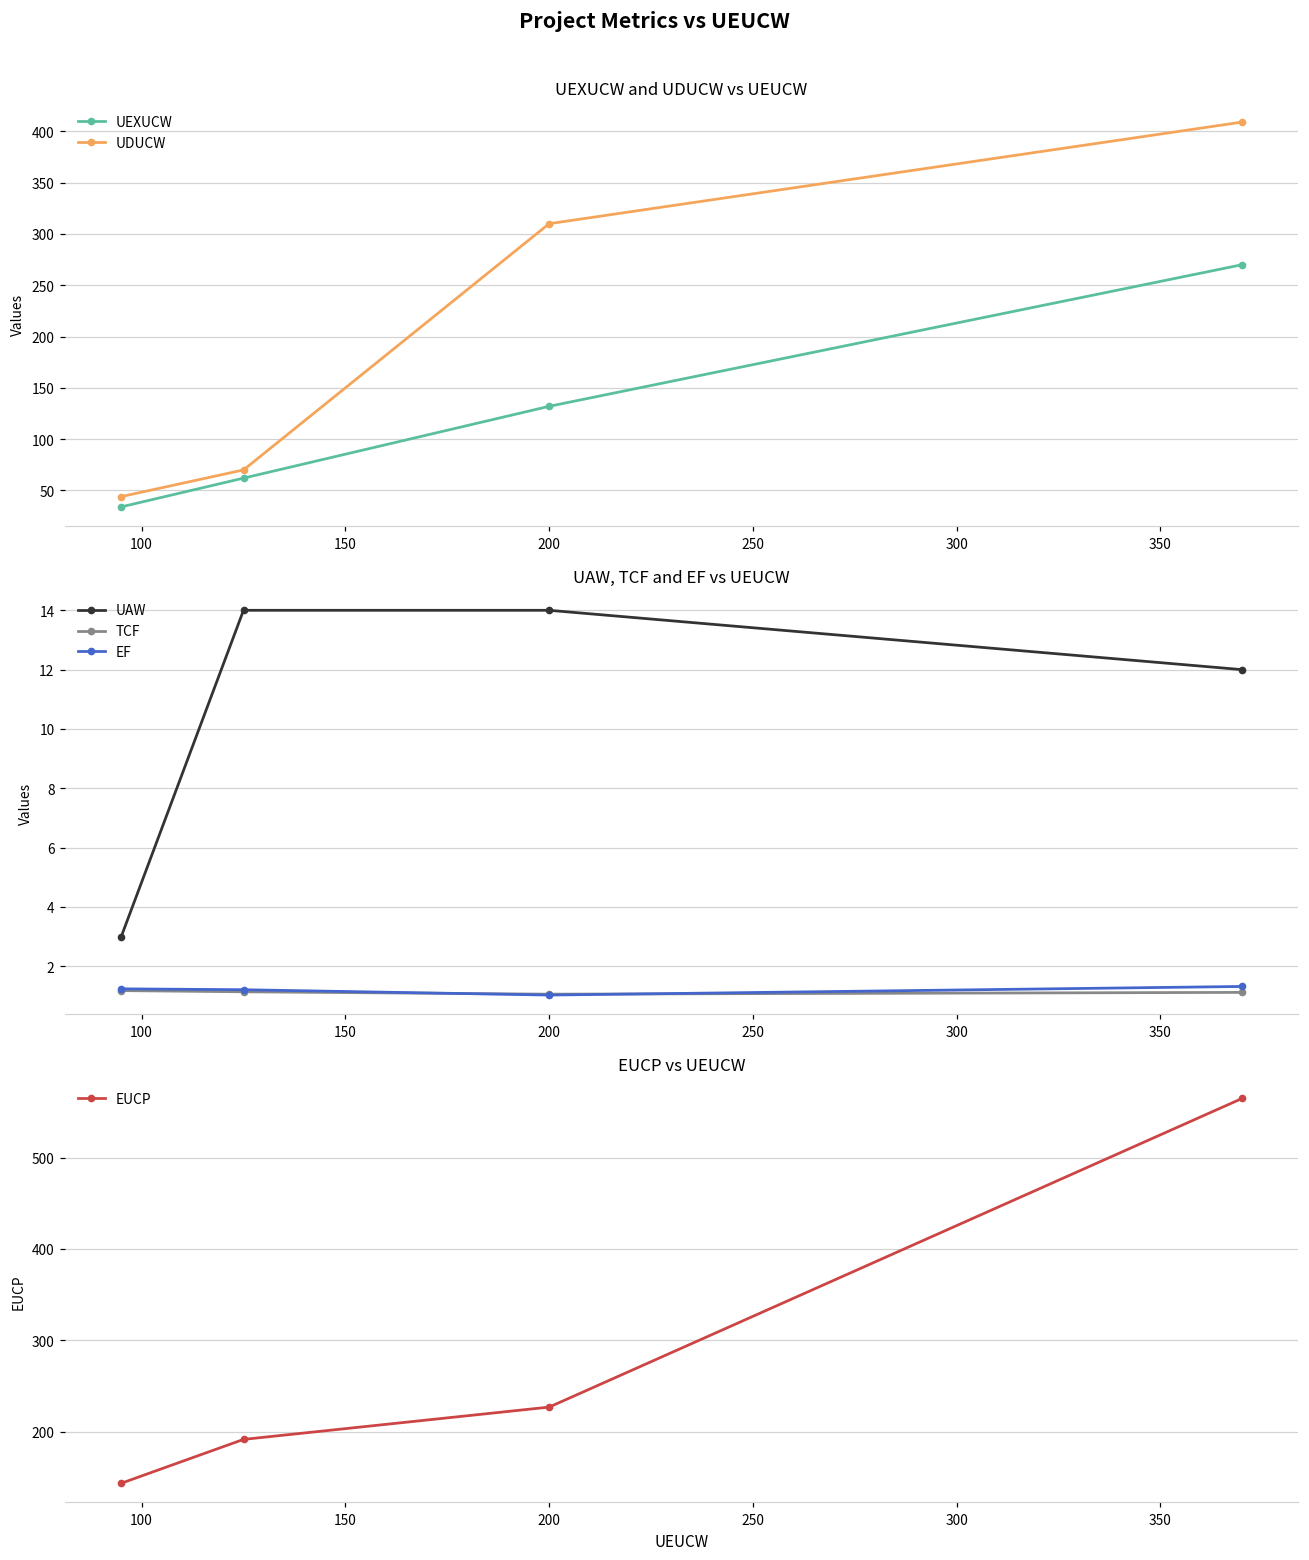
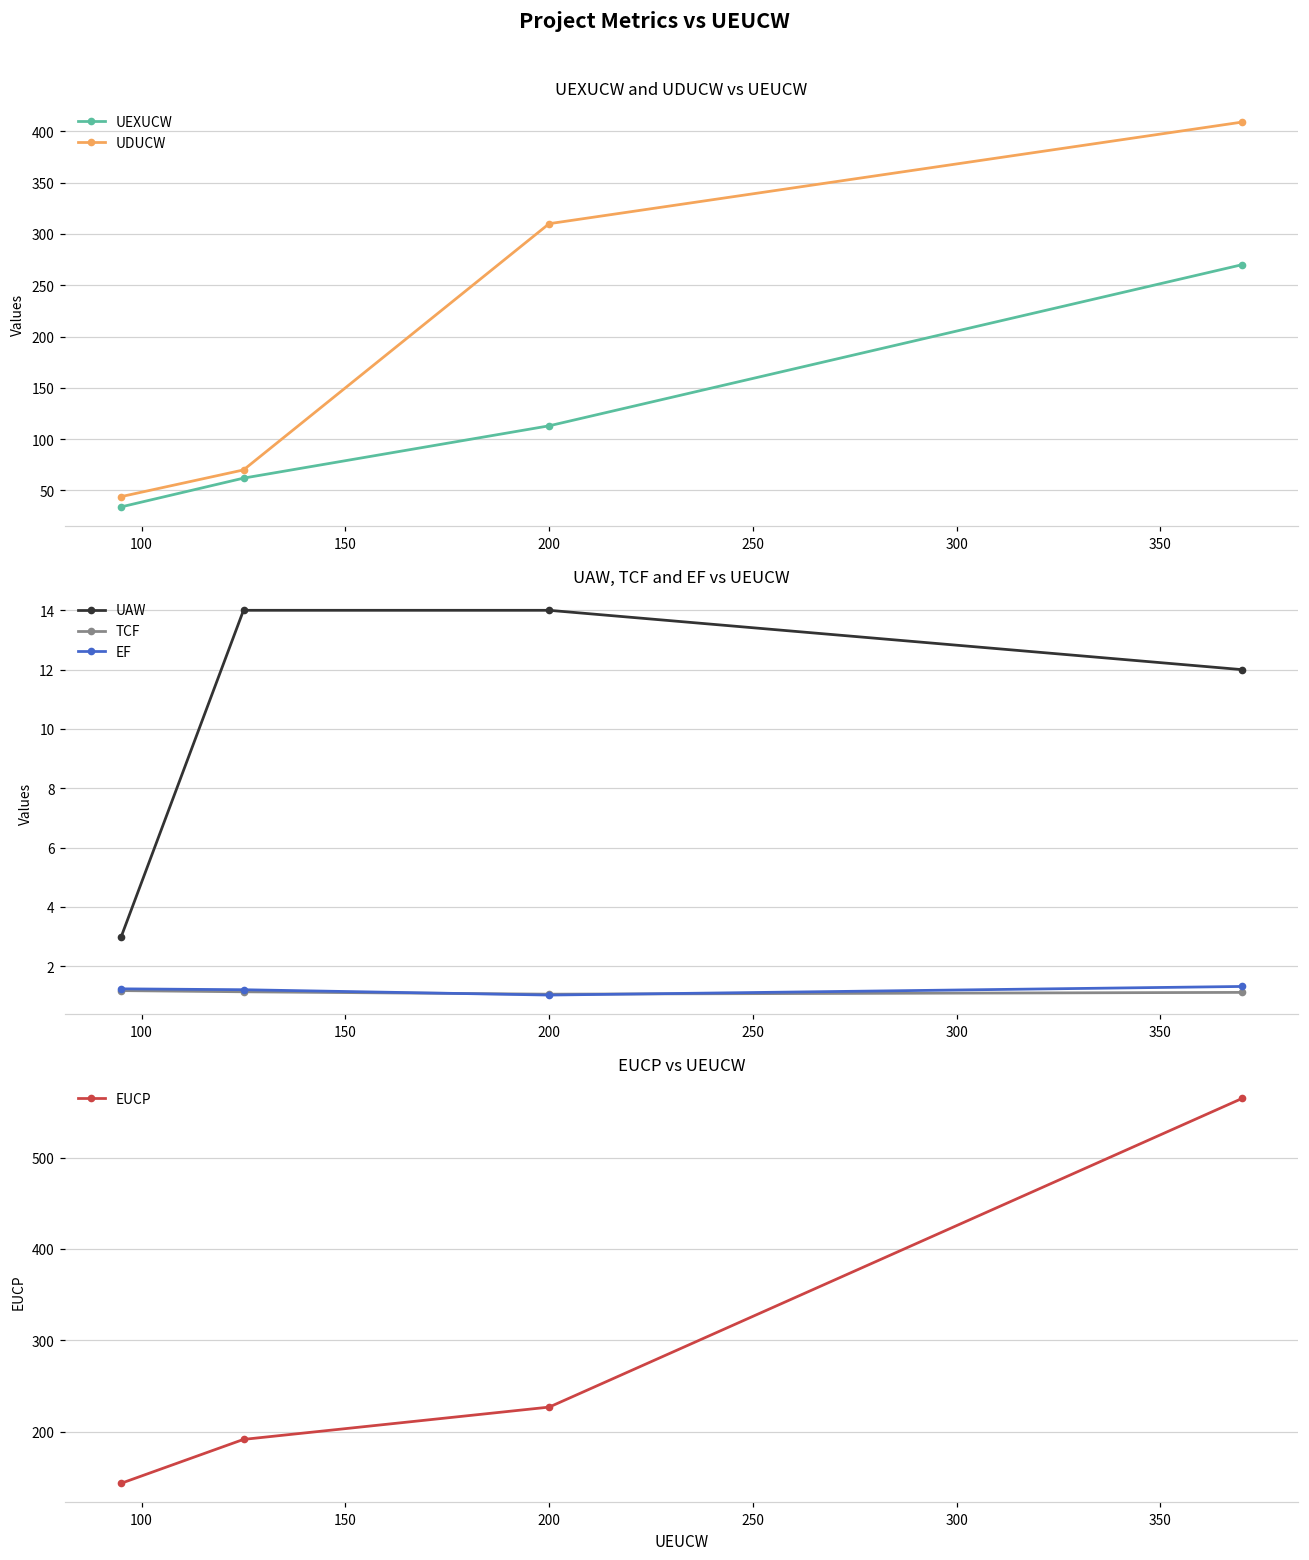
  {
    "UEXUCW and UDUCW vs UEUCW": {
      "UEXUCW": {
-       "200": 130
+       "200": 110
      },
      "UDUCW": {
        "200": 310
      }
    },
    "UAW, TCF and EF vs UEUCW": {
      "UAW": {
        "200": 14.0
      }
    },
    "EUCP vs UEUCW": {
      "200": 230
    }
  }
